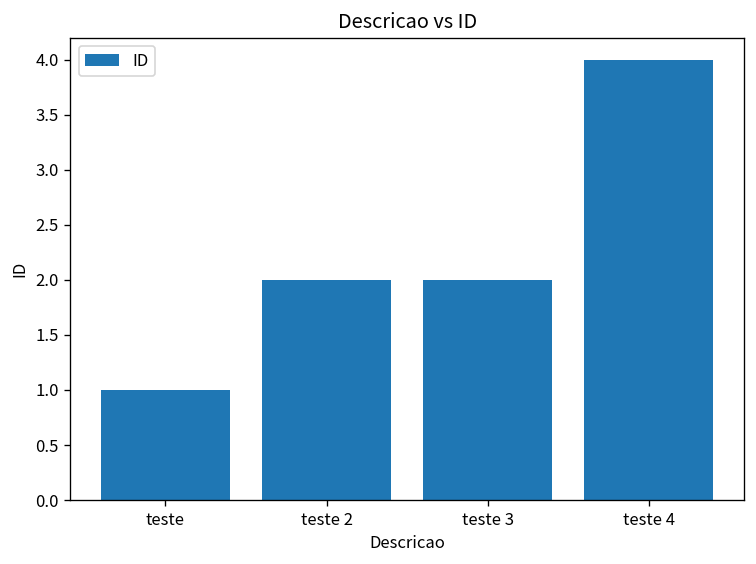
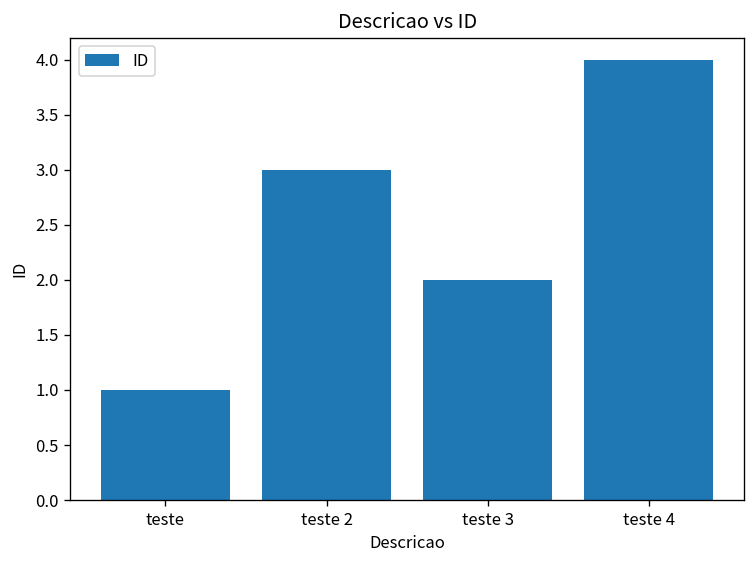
  {
    "teste": 1,
-   "teste 2": 2,
+   "teste 2": 3,
    "teste 3": 2,
    "teste 4": 4
  }
